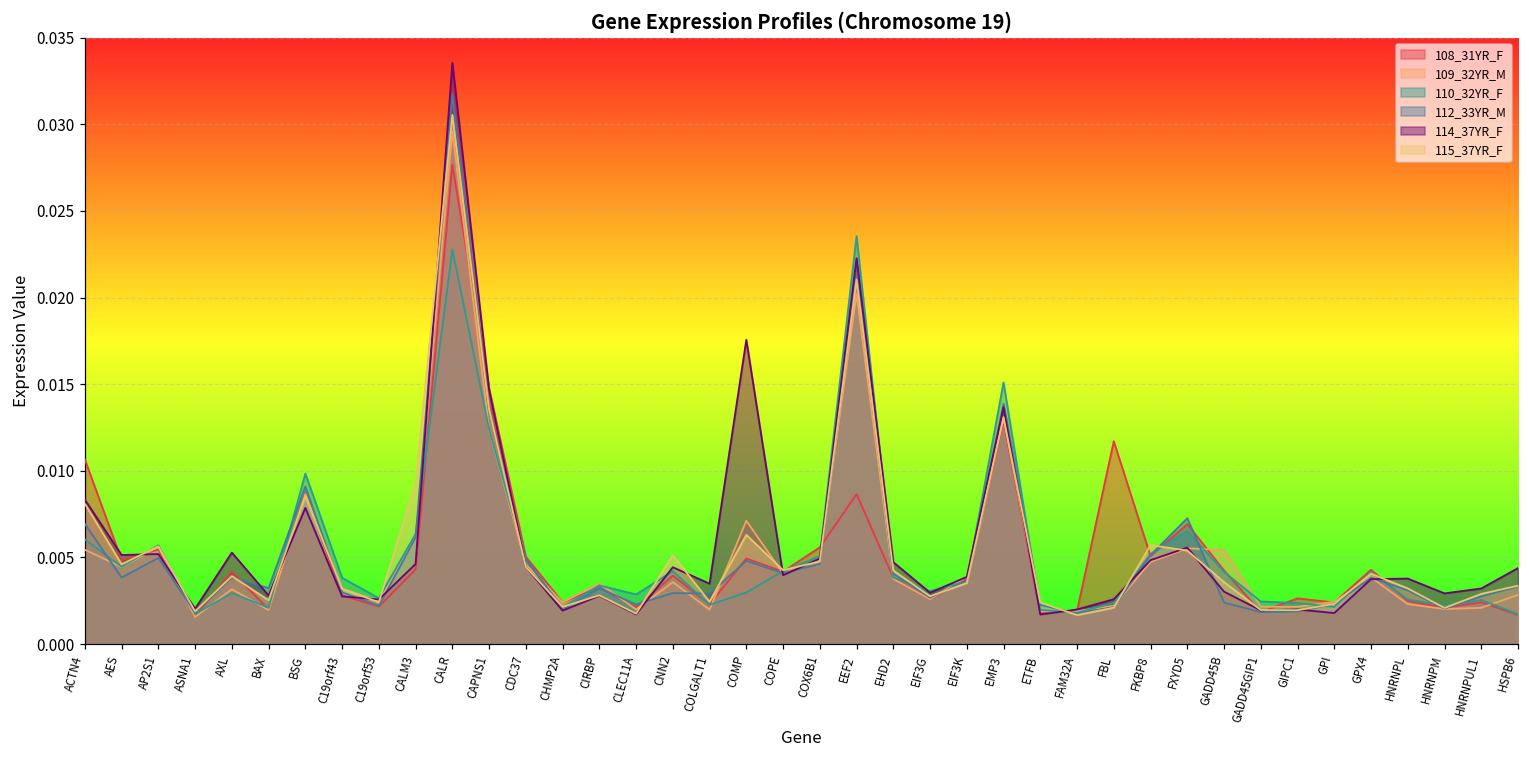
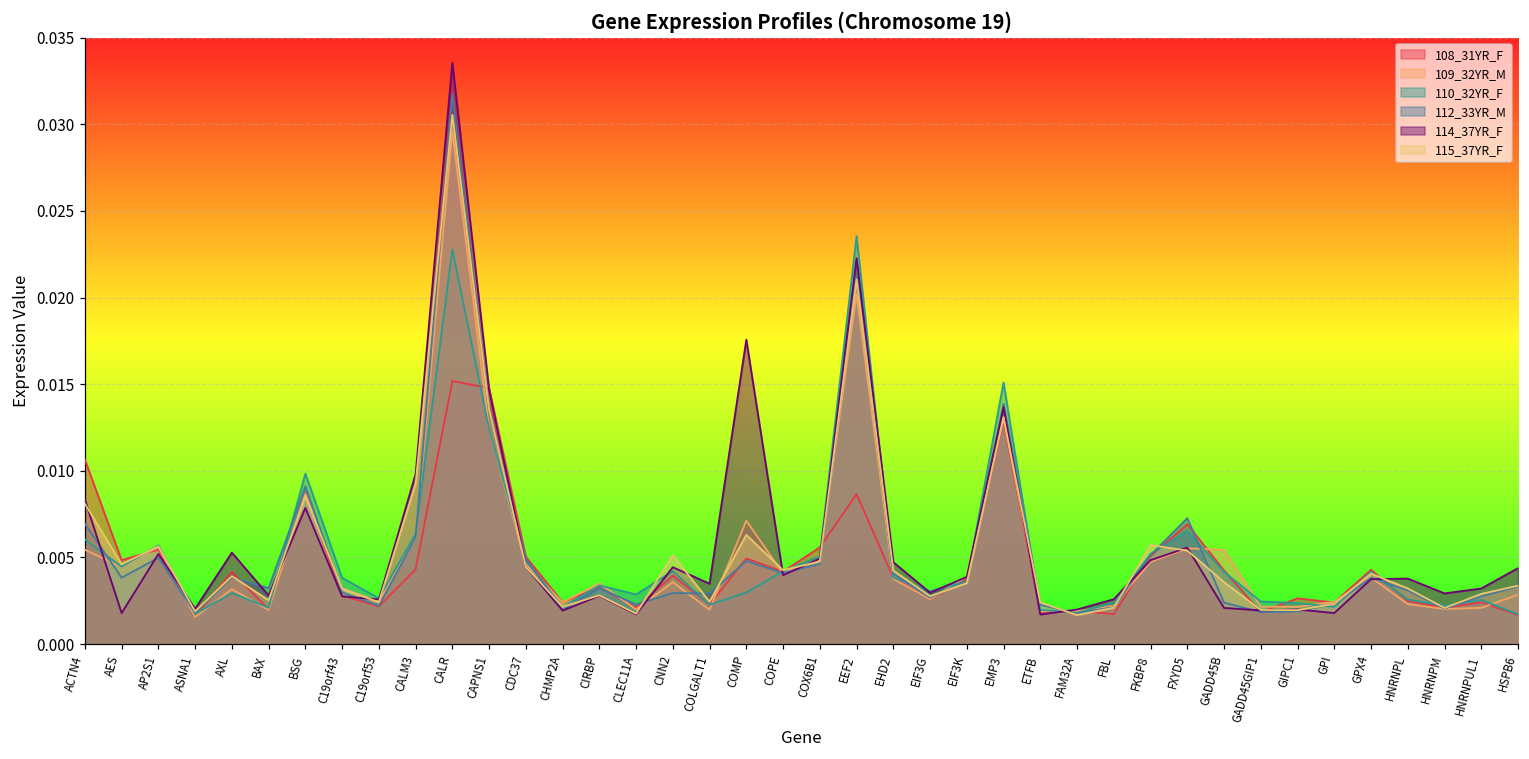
  {
    "108_31YR_F": {
      "ACTN4": 0.0106,
      "AES": 0.0048,
      "AXL": 0.0042,
      "CALM3": 0.0043,
-     "CALR": 0.0277,
+     "CALR": 0.0152,
      "CNN2": 0.0040,
      "COX6B1": 0.0056,
      "EEF2": 0.0087,
      "EMP3": 0.0129,
-     "FBL": 0.0117,
+     "FBL": 0.0017,
      "FXYD5": 0.0069,
      "GIPC1": 0.0026
    },
    "114_37YR_F": {
      "ACTN4": 0.0083,
-     "AES": 0.0051,
+     "AES": 0.0018,
      "AP2S1": 0.0052,
      "AXL": 0.0053,
      "BAX": 0.0028,
      "BSG": 0.0079,
-     "CALM3": 0.0046,
+     "CALM3": 0.0098,
      "CALR": 0.0336,
      "CNN2": 0.0044,
      "COLGALT1": 0.0035,
      "COMP": 0.0176,
      "EEF2": 0.0223,
      "EHD2": 0.0047,
      "EMP3": 0.0137,
      "FBL": 0.0026,
-     "GADD45B": 0.0030,
+     "GADD45B": 0.0021,
      "GPI": 0.0018,
      "HNRNPL": 0.0038,
      "HNRNPM": 0.0029,
      "HNRNPUL1": 0.0032,
      "HSPB6": 0.0044
    }
  }
